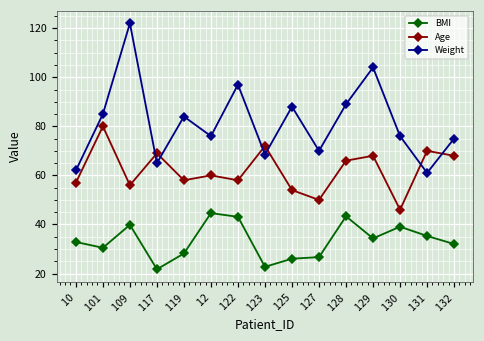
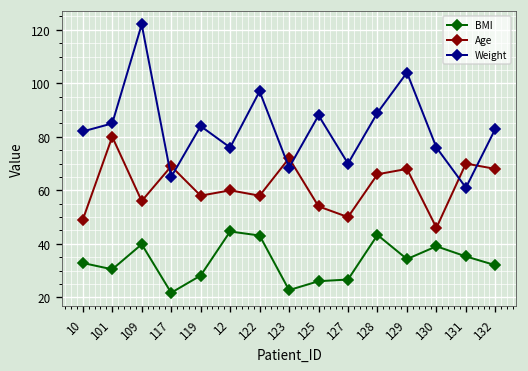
  {
    "BMI": {
      "10": 33,
      "101": 30,
      "109": 40,
      "117": 22,
      "119": 28,
      "12": 45,
      "122": 43,
      "123": 23,
      "125": 26,
      "127": 27,
      "128": 43,
      "129": 34,
      "130": 39,
      "131": 35,
      "132": 32
    },
    "Age": {
-     "10": 57,
+     "10": 49,
      "101": 80,
      "109": 56,
      "117": 69,
      "119": 58,
      "12": 60,
      "122": 58,
      "123": 72,
      "125": 54,
      "127": 50,
      "128": 66,
      "129": 68,
      "130": 46,
      "131": 70,
      "132": 68
    },
    "Weight": {
-     "10": 62,
+     "10": 82,
      "101": 85,
      "109": 122,
      "117": 65,
      "119": 84,
      "12": 76,
      "122": 97,
      "123": 69,
      "125": 88,
      "127": 70,
      "128": 89,
      "129": 104,
      "130": 76,
      "131": 61,
-     "132": 75
+     "132": 83
    }
  }
